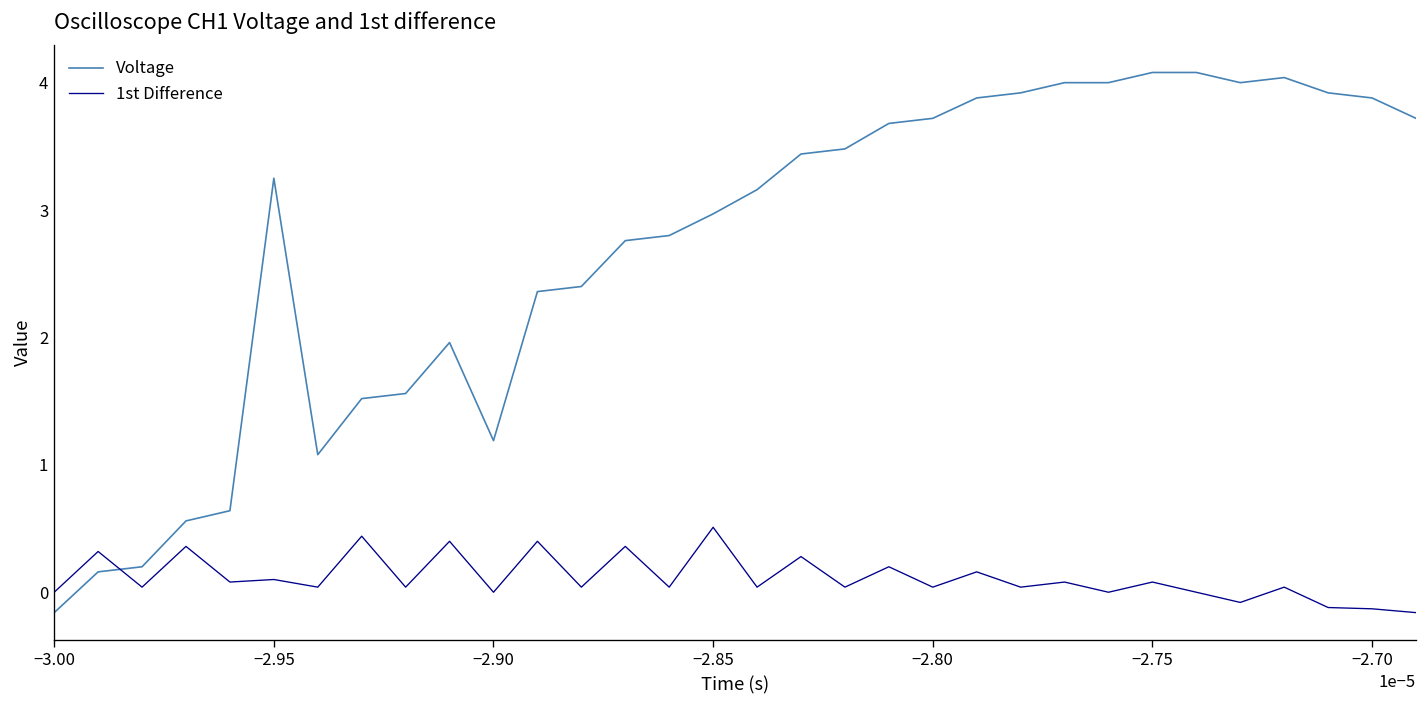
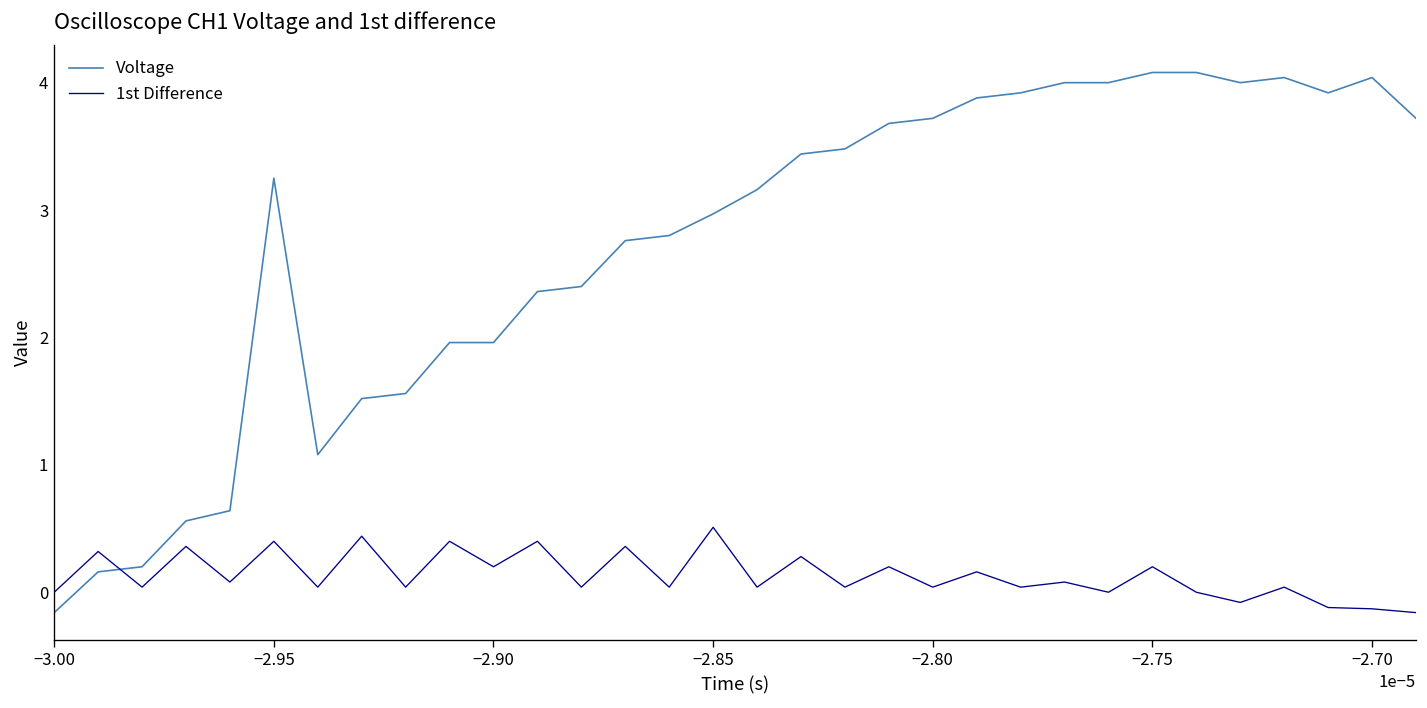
  {
    "Voltage": {
      "−3.00": -0.16,
      "−2.95": 3.25,
-     "−2.90": 1.19,
+     "−2.90": 1.96,
      "−2.85": 2.97,
      "−2.80": 3.72,
      "−2.75": 4.08,
-     "−2.70": 3.88
+     "−2.70": 4.04
    },
    "1st Difference": {
      "−3.00": 0.00,
-     "−2.95": 0.1,
-     "−2.90": 0.0,
+     "−2.95": 0.4,
+     "−2.90": 0.2,
      "−2.85": 0.51,
      "−2.80": 0.04,
-     "−2.75": 0.08,
+     "−2.75": 0.20,
      "−2.70": -0.13
    }
  }
